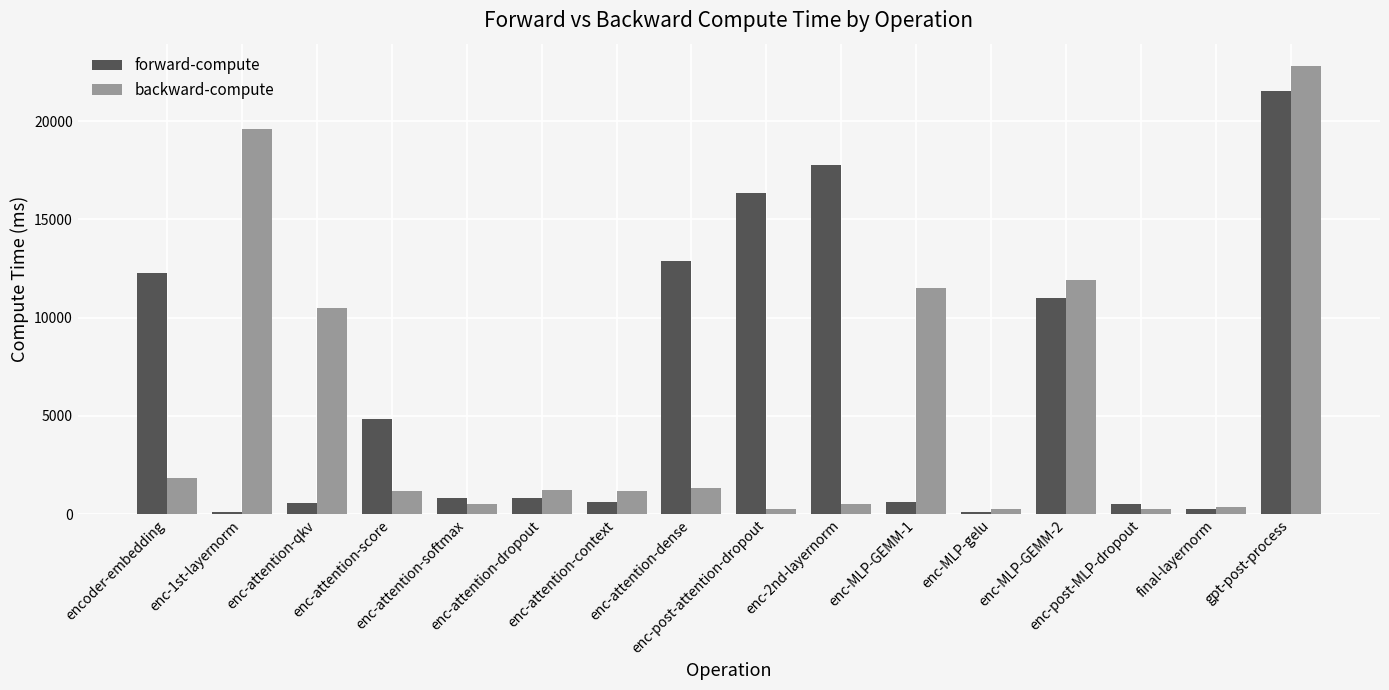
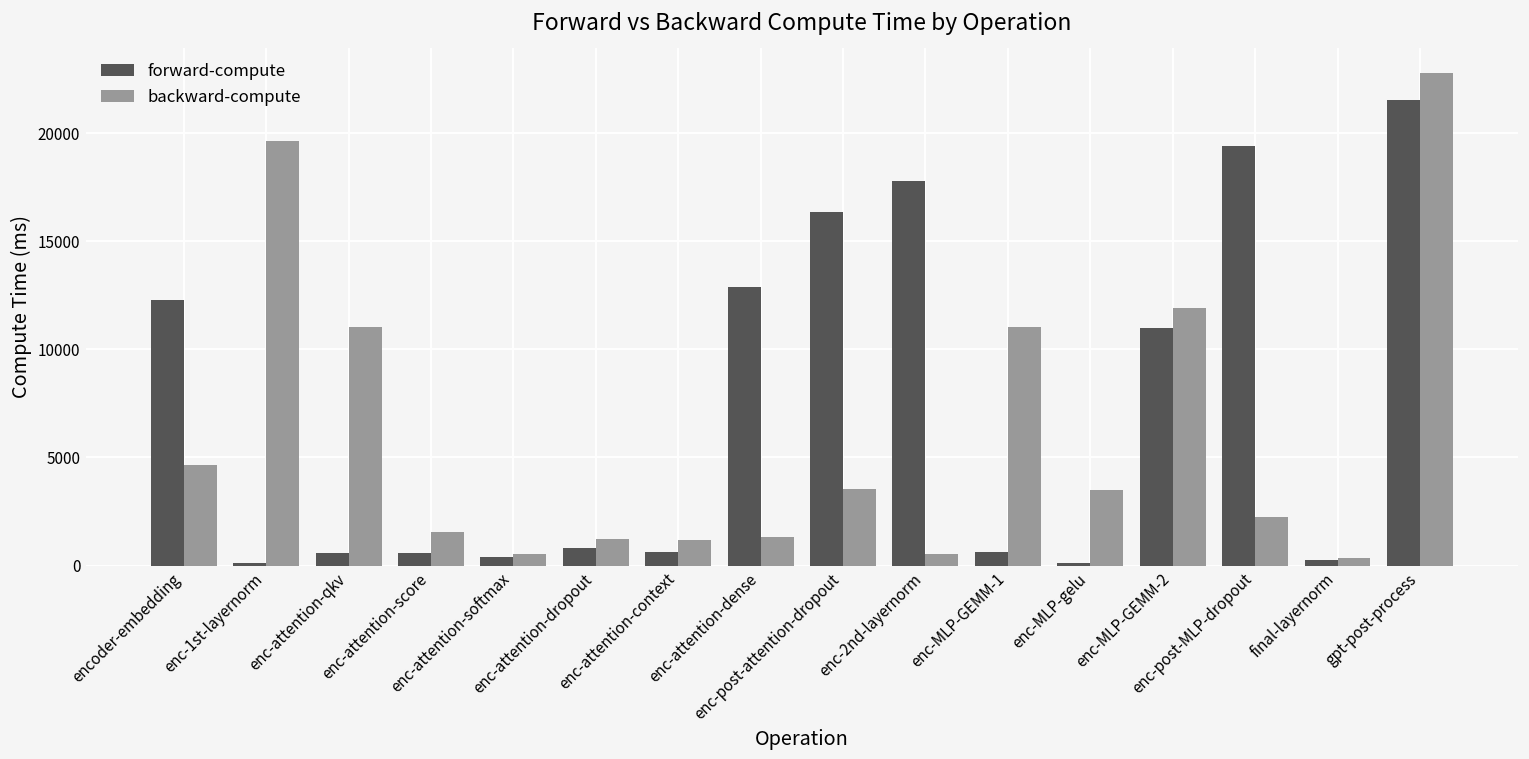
  {
    "forward-compute": {
      "encoder-embedding": 12300,
      "enc-1st-layernorm": 100,
      "enc-attention-qkv": 600,
-     "enc-attention-score": 4900,
-     "enc-attention-softmax": 800,
+     "enc-attention-score": 600,
+     "enc-attention-softmax": 400,
      "enc-attention-dropout": 800,
      "enc-attention-context": 600,
      "enc-attention-dense": 12900,
      "enc-post-attention-dropout": 16300,
      "enc-2nd-layernorm": 17800,
      "enc-MLP-GEMM-1": 600,
      "enc-MLP-gelu": 100,
      "enc-MLP-GEMM-2": 11000,
-     "enc-post-MLP-dropout": 500,
+     "enc-post-MLP-dropout": 19400,
      "final-layernorm": 300,
      "gpt-post-process": 21500
    },
    "backward-compute": {
-     "encoder-embedding": 1800,
+     "encoder-embedding": 4600,
      "enc-1st-layernorm": 19600,
-     "enc-attention-qkv": 10500,
-     "enc-attention-score": 1200,
+     "enc-attention-qkv": 11000,
+     "enc-attention-score": 1600,
      "enc-attention-softmax": 500,
      "enc-attention-dropout": 1200,
      "enc-attention-context": 1200,
      "enc-attention-dense": 1300,
-     "enc-post-attention-dropout": 300,
+     "enc-post-attention-dropout": 3500,
      "enc-2nd-layernorm": 500,
-     "enc-MLP-GEMM-1": 11500,
-     "enc-MLP-gelu": 300,
+     "enc-MLP-GEMM-1": 11000,
+     "enc-MLP-gelu": 3500,
      "enc-MLP-GEMM-2": 11900,
-     "enc-post-MLP-dropout": 300,
+     "enc-post-MLP-dropout": 2300,
      "final-layernorm": 400,
      "gpt-post-process": 22800
    }
  }
